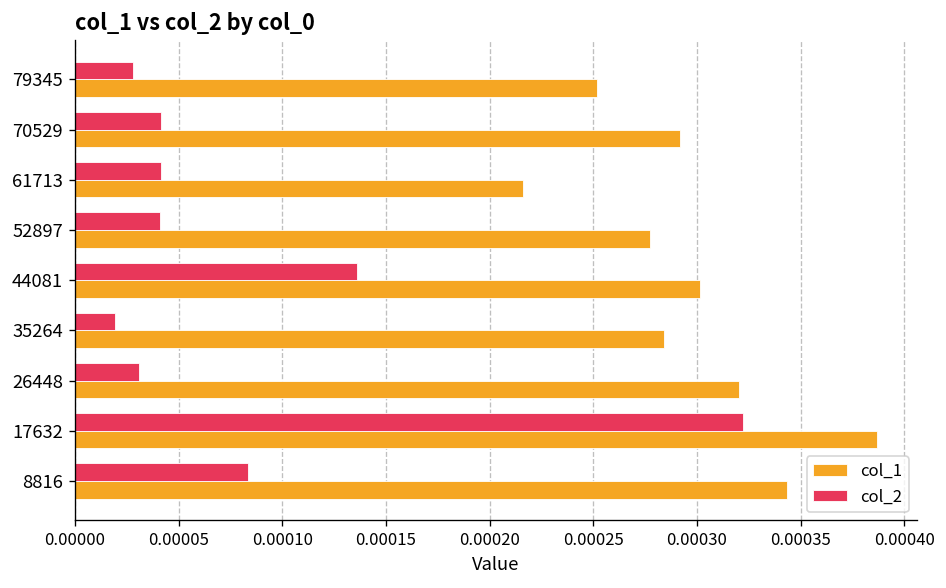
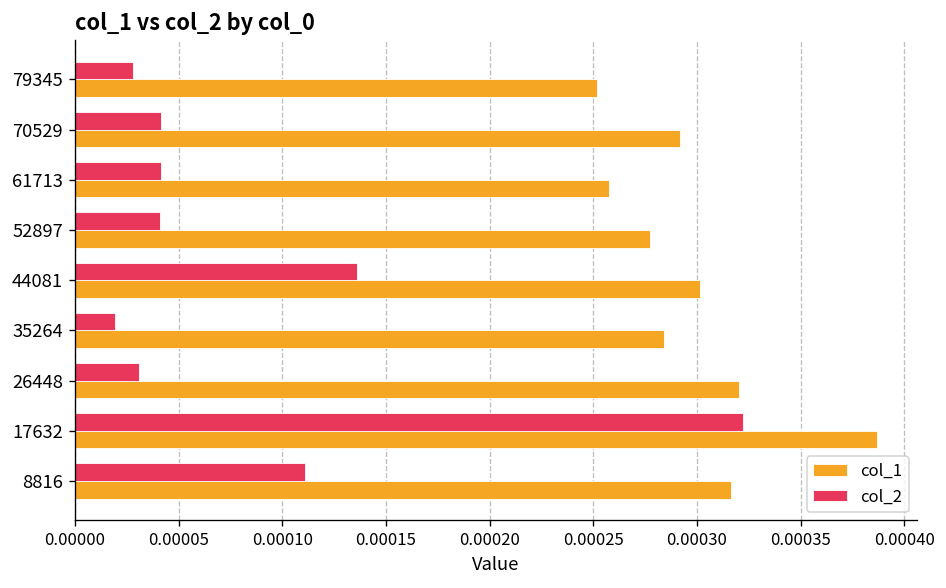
  {
    "col_1": {
      "79345": 0.000252,
      "70529": 0.000292,
-     "61713": 0.000216,
+     "61713": 0.000258,
      "52897": 0.000277,
      "44081": 0.000301,
      "35264": 0.000284,
      "26448": 0.000320,
      "17632": 0.000387,
-     "8816": 0.000344
+     "8816": 0.000316
    },
    "col_2": {
      "79345": 0.000028,
      "70529": 0.000042,
      "61713": 0.000042,
      "52897": 0.000041,
      "44081": 0.000136,
      "35264": 0.000019,
      "26448": 0.000031,
      "17632": 0.000322,
-     "8816": 0.000084
+     "8816": 0.000111
    }
  }
